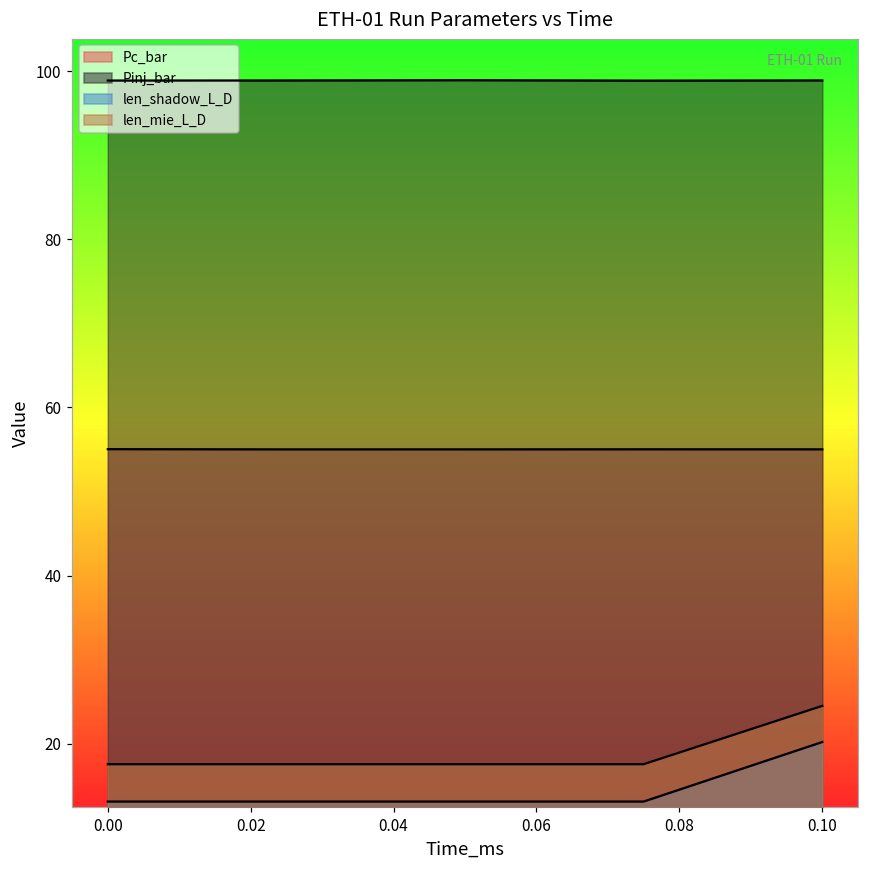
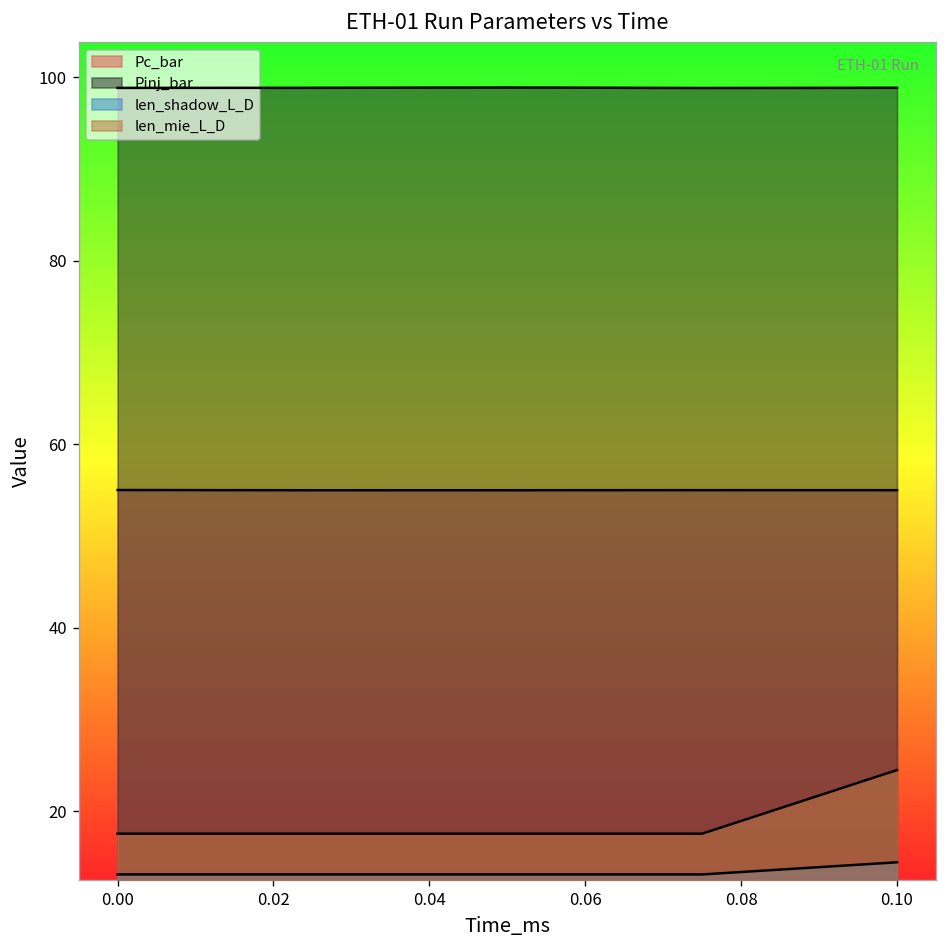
  {
    "Pinj_bar": {
      "0.10": 99
    },
    "len_shadow_L_D": {
      "0.00": 13,
-     "0.10": 20
+     "0.10": 14
    }
  }
